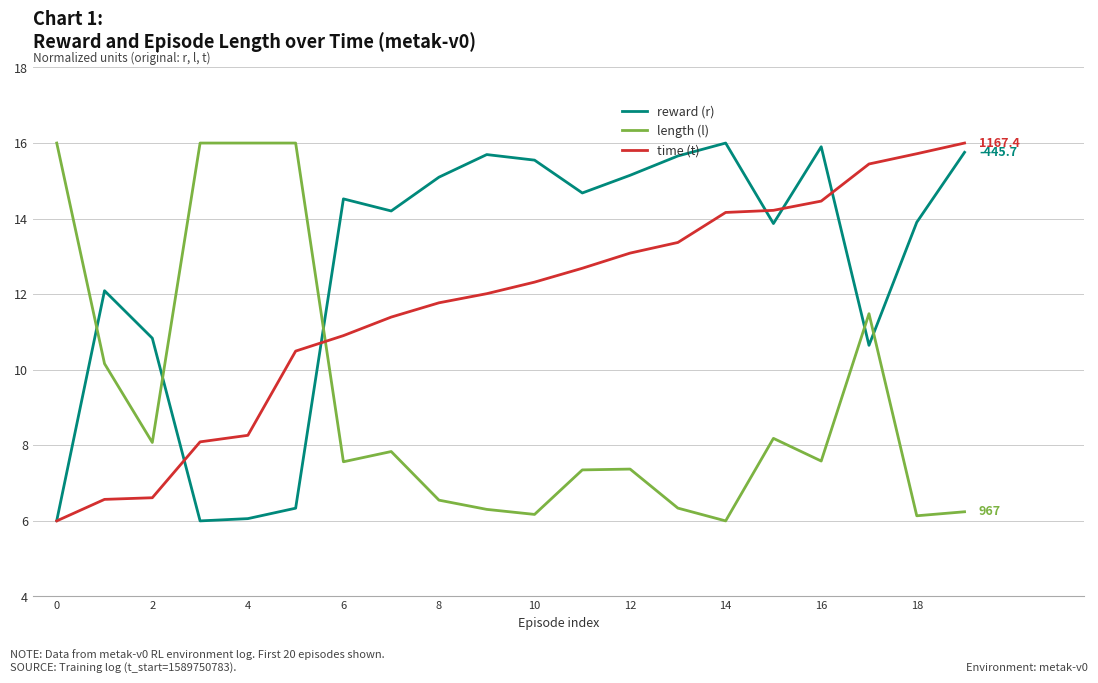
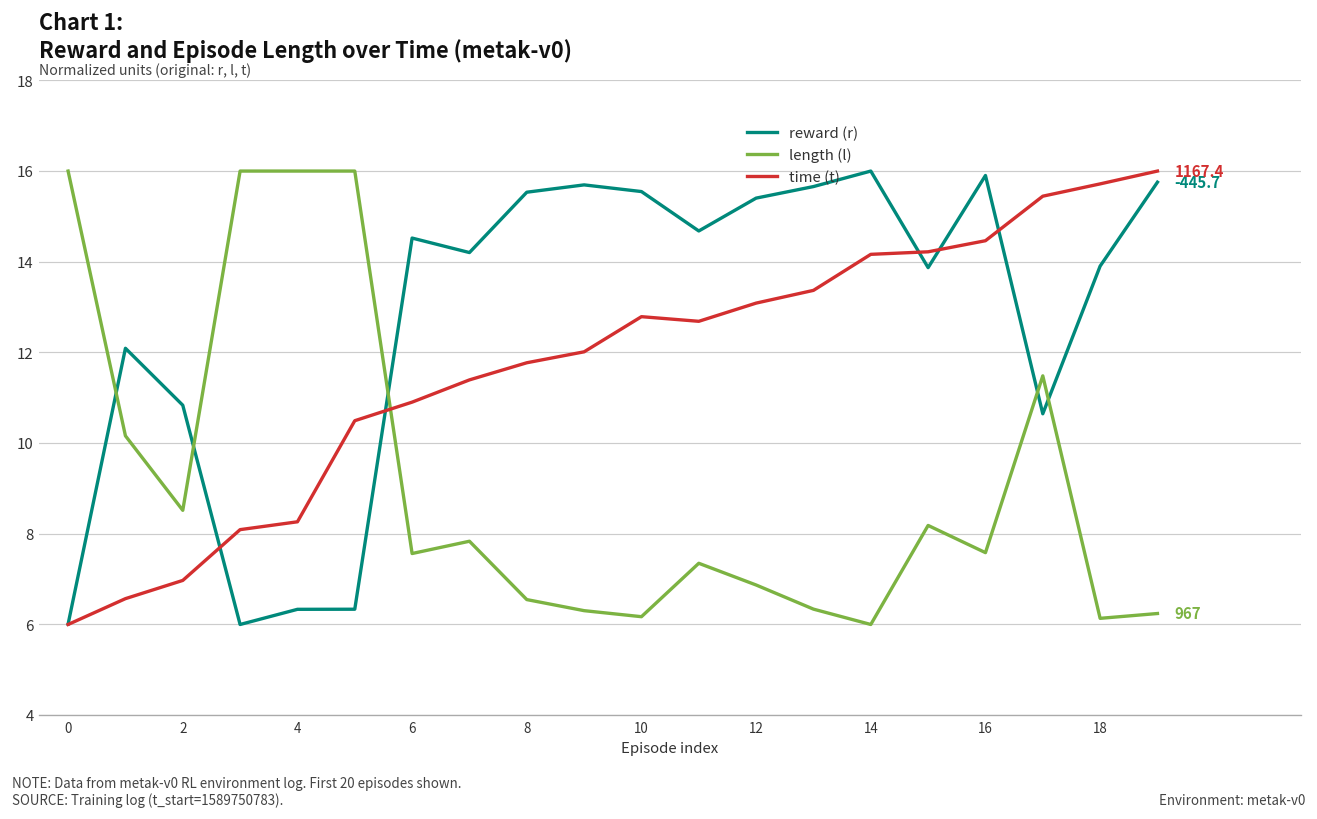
  {
    "reward (r)": {
      "2": 10.8,
-     "4": 6.1,
+     "4": 6.3,
      "6": 14.5,
-     "8": 15.1,
+     "8": 15.5,
      "10": 15.5,
-     "12": 15.1,
+     "12": 15.4,
      "14": 16.0,
      "16": 15.9,
      "18": 13.9
    },
    "length (l)": {
      "0": 16.0,
-     "2": 8.1,
+     "2": 8.5,
      "4": 16.0,
      "6": 7.6,
      "8": 6.5,
      "10": 6.2,
-     "12": 7.4,
+     "12": 6.9,
      "14": 6.0,
      "16": 7.6,
      "18": 6.1
    },
    "time (t)": {
-     "2": 6.6,
+     "2": 7.0,
      "4": 8.3,
      "6": 10.9,
      "8": 11.8,
-     "10": 12.3,
+     "10": 12.8,
      "12": 13.1,
      "14": 14.2,
      "16": 14.5,
      "18": 15.7
    }
  }
